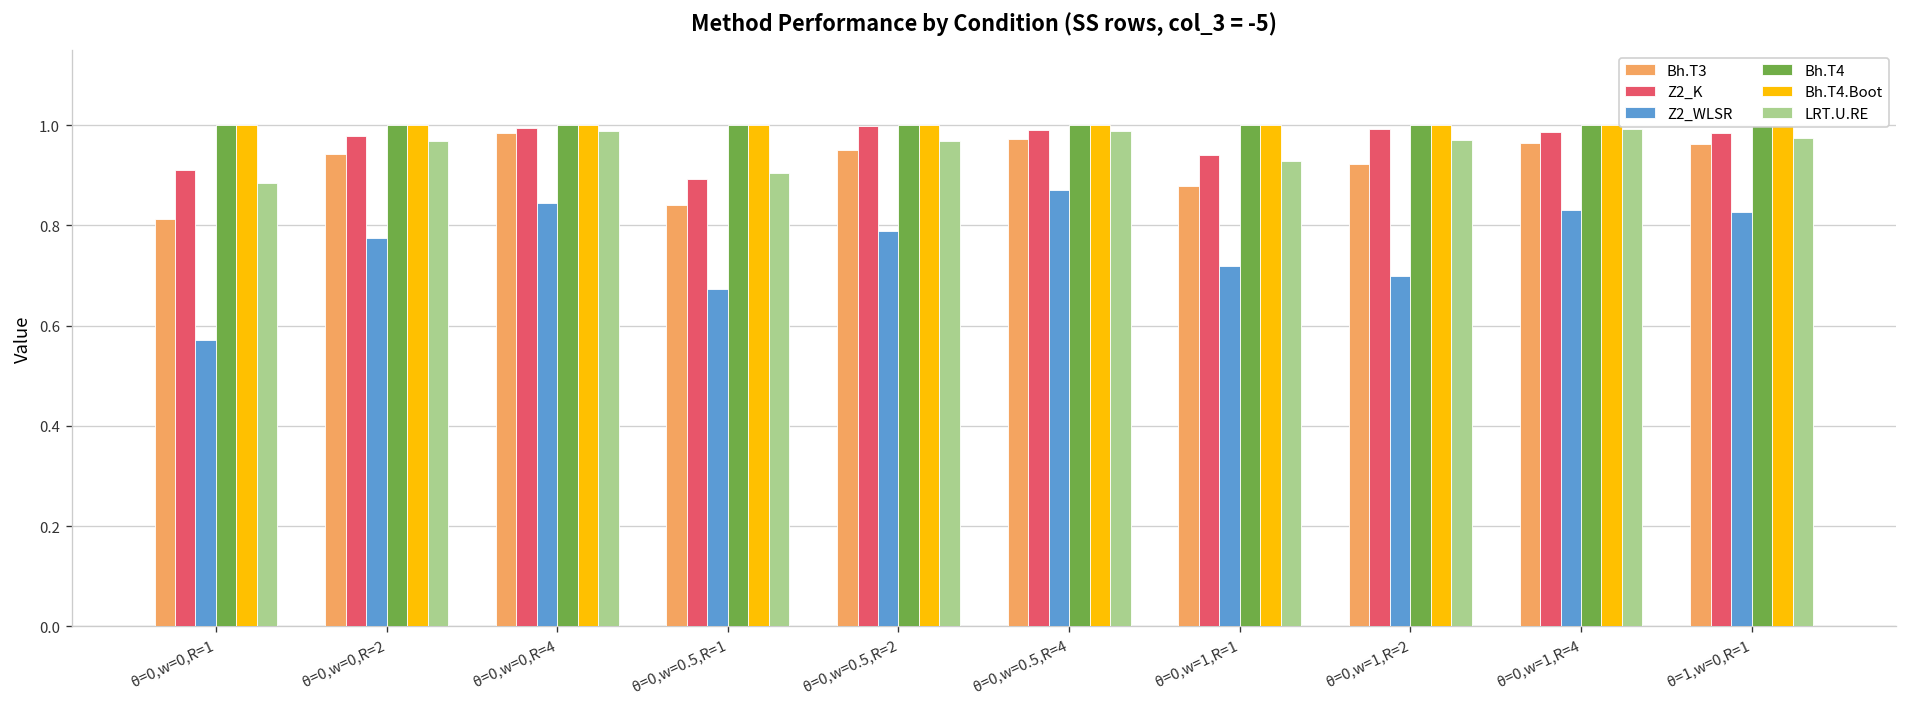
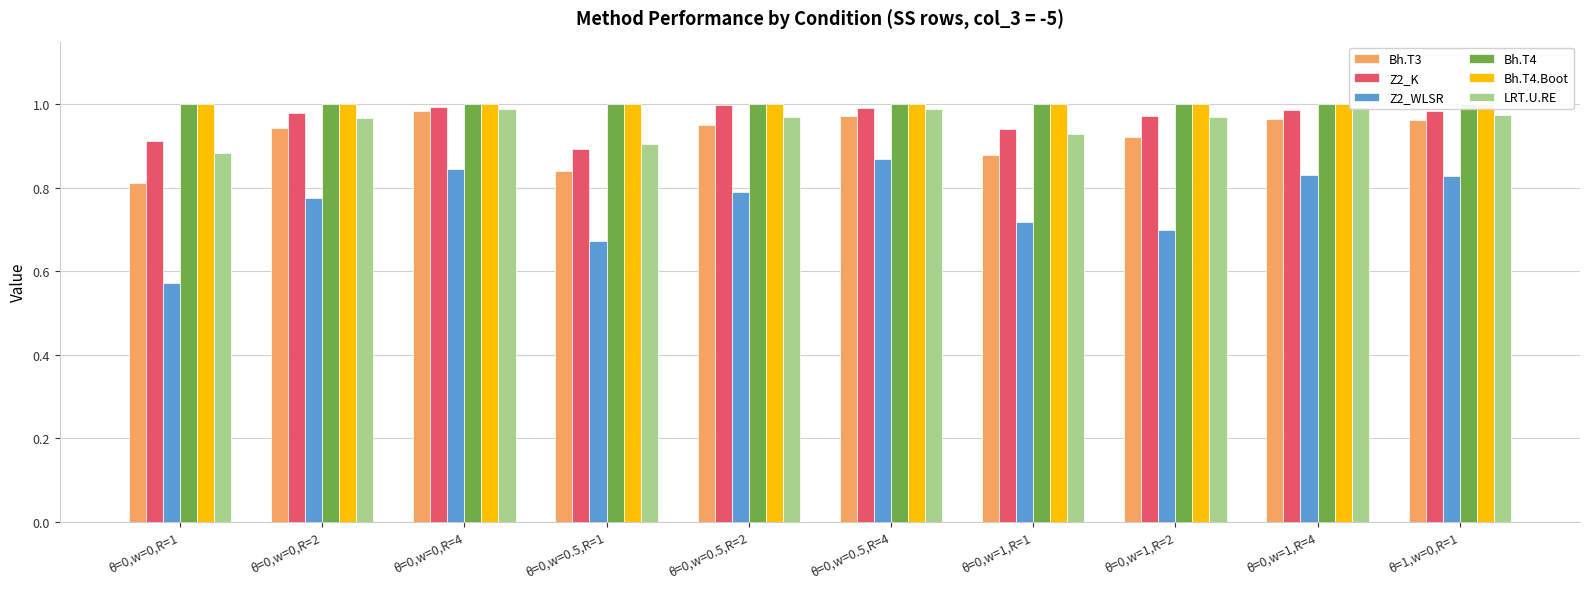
  {
    "Bh.T3": {
      "θ=0,w=0,R=1": 0.81,
      "θ=0,w=0,R=2": 0.94,
      "θ=0,w=0,R=4": 0.98,
      "θ=0,w=0.5,R=1": 0.84,
      "θ=0,w=0.5,R=2": 0.95,
      "θ=0,w=0.5,R=4": 0.97,
      "θ=0,w=1,R=1": 0.88,
      "θ=0,w=1,R=2": 0.92,
      "θ=0,w=1,R=4": 0.96,
      "θ=1,w=0,R=1": 0.96
    },
    "Z2_K": {
      "θ=0,w=0,R=1": 0.91,
      "θ=0,w=0,R=2": 0.98,
      "θ=0,w=0,R=4": 0.99,
      "θ=0,w=0.5,R=1": 0.89,
      "θ=0,w=0.5,R=2": 1.00,
      "θ=0,w=0.5,R=4": 0.99,
      "θ=0,w=1,R=1": 0.94,
-     "θ=0,w=1,R=2": 0.99,
+     "θ=0,w=1,R=2": 0.97,
      "θ=0,w=1,R=4": 0.99,
      "θ=1,w=0,R=1": 0.99
    },
    "Z2_WLSR": {
      "θ=0,w=0,R=1": 0.57,
      "θ=0,w=0,R=2": 0.78,
      "θ=0,w=0,R=4": 0.85,
      "θ=0,w=0.5,R=1": 0.67,
      "θ=0,w=0.5,R=2": 0.79,
      "θ=0,w=0.5,R=4": 0.87,
      "θ=0,w=1,R=1": 0.72,
      "θ=0,w=1,R=2": 0.70,
      "θ=0,w=1,R=4": 0.83,
      "θ=1,w=0,R=1": 0.83
    },
    "Bh.T4": {
      "θ=0,w=0,R=1": 1.00,
      "θ=0,w=0,R=2": 1.00,
      "θ=0,w=0,R=4": 1.00,
      "θ=0,w=0.5,R=1": 1.00,
      "θ=0,w=0.5,R=2": 1.00,
      "θ=0,w=0.5,R=4": 1.00,
      "θ=0,w=1,R=1": 1.00,
      "θ=0,w=1,R=2": 1.00,
      "θ=0,w=1,R=4": 1.00
    },
    "Bh.T4.Boot": {
      "θ=0,w=0,R=1": 1.00,
      "θ=0,w=0,R=2": 1.00,
      "θ=0,w=0,R=4": 1.00,
      "θ=0,w=0.5,R=1": 1.00,
      "θ=0,w=0.5,R=2": 1.00,
      "θ=0,w=0.5,R=4": 1.00,
      "θ=0,w=1,R=1": 1.00,
      "θ=0,w=1,R=2": 1.00,
      "θ=0,w=1,R=4": 1.00
    },
    "LRT.U.RE": {
      "θ=0,w=0,R=1": 0.88,
      "θ=0,w=0,R=2": 0.97,
      "θ=0,w=0,R=4": 0.99,
      "θ=0,w=0.5,R=1": 0.90,
      "θ=0,w=0.5,R=2": 0.97,
      "θ=0,w=0.5,R=4": 0.99,
      "θ=0,w=1,R=1": 0.93,
      "θ=0,w=1,R=2": 0.97,
      "θ=1,w=0,R=1": 0.97
    }
  }
